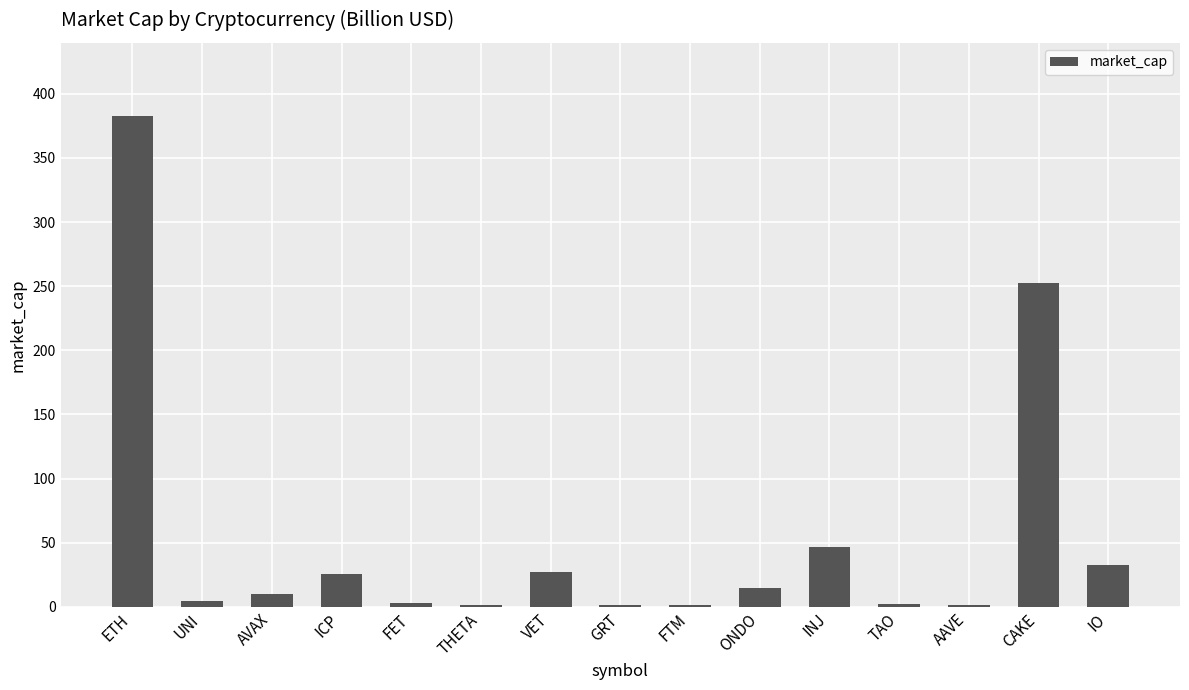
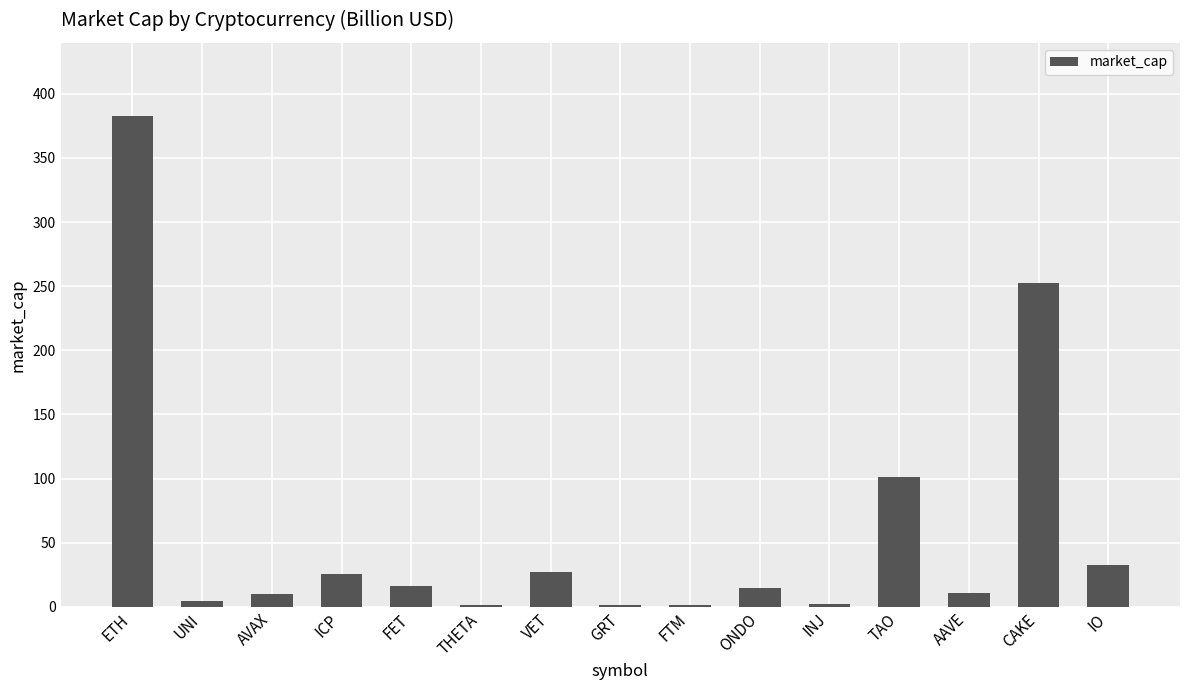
  {
    "ETH": 382,
    "UNI": 4,
    "AVAX": 10,
    "ICP": 25,
-   "FET": 3,
+   "FET": 16,
    "VET": 27,
    "ONDO": 14,
-   "INJ": 46,
-   "TAO": 2,
-   "AAVE": 2,
+   "INJ": 2,
+   "TAO": 101,
+   "AAVE": 11,
    "CAKE": 252,
    "IO": 33
  }
